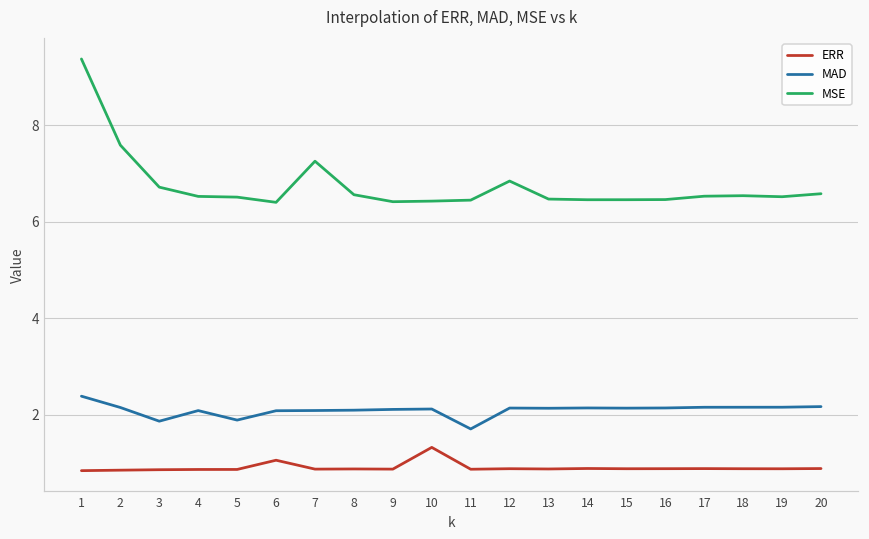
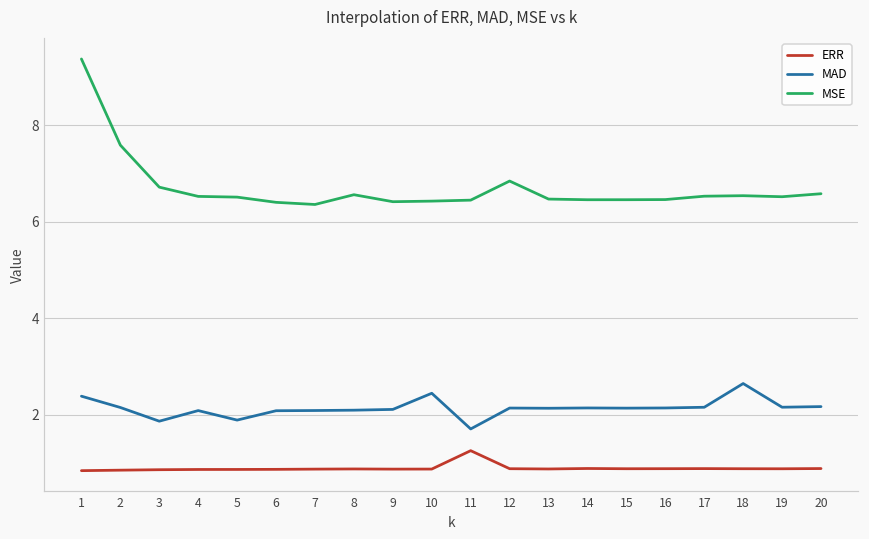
  {
    "ERR": {
      "1": 0.8,
      "2": 0.8,
      "3": 0.9,
      "4": 0.9,
      "5": 0.9,
-     "6": 1.1,
+     "6": 0.9,
      "7": 0.9,
      "8": 0.9,
      "9": 0.9,
-     "10": 1.3,
-     "11": 0.9,
+     "10": 0.9,
+     "11": 1.3,
      "12": 0.9,
      "13": 0.9,
      "14": 0.9,
      "15": 0.9,
      "16": 0.9,
      "17": 0.9,
      "18": 0.9,
      "19": 0.9,
      "20": 0.9
    },
    "MAD": {
      "1": 2.4,
      "2": 2.1,
      "3": 1.9,
      "4": 2.1,
      "5": 1.9,
      "6": 2.1,
      "7": 2.1,
      "8": 2.1,
      "9": 2.1,
-     "10": 2.1,
+     "10": 2.4,
      "11": 1.7,
      "12": 2.1,
      "13": 2.1,
      "14": 2.1,
      "15": 2.1,
      "16": 2.1,
      "17": 2.2,
-     "18": 2.2,
+     "18": 2.6,
      "19": 2.2,
      "20": 2.2
    },
    "MSE": {
      "1": 9.4,
      "2": 7.6,
      "3": 6.7,
      "4": 6.5,
      "5": 6.5,
      "6": 6.4,
-     "7": 7.3,
+     "7": 6.4,
      "8": 6.6,
      "9": 6.4,
      "10": 6.4,
      "11": 6.4,
      "12": 6.8,
      "13": 6.5,
      "14": 6.5,
      "15": 6.5,
      "16": 6.5,
      "17": 6.5,
      "18": 6.5,
      "19": 6.5,
      "20": 6.6
    }
  }
